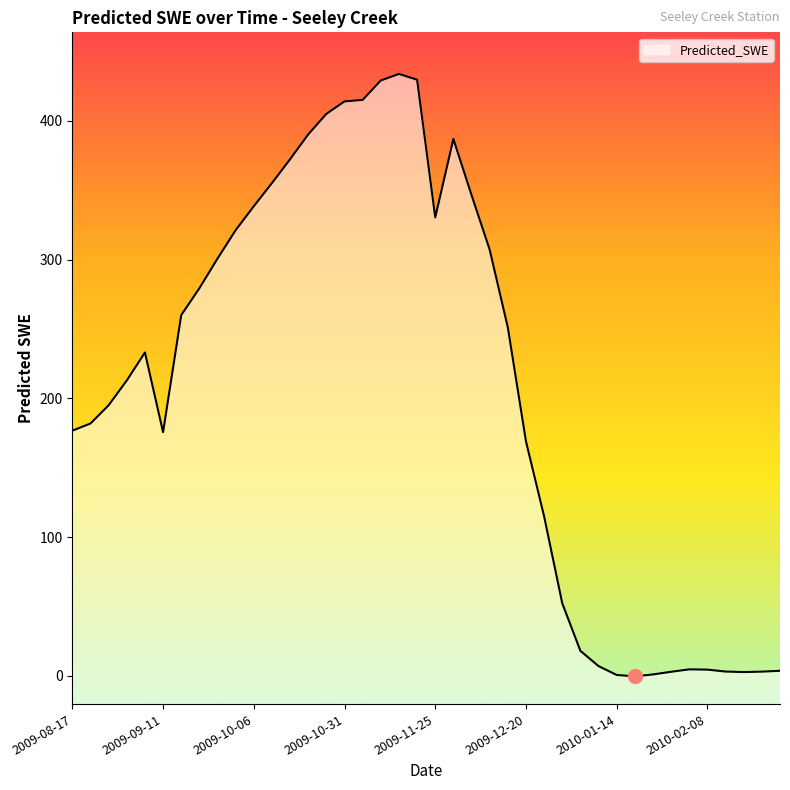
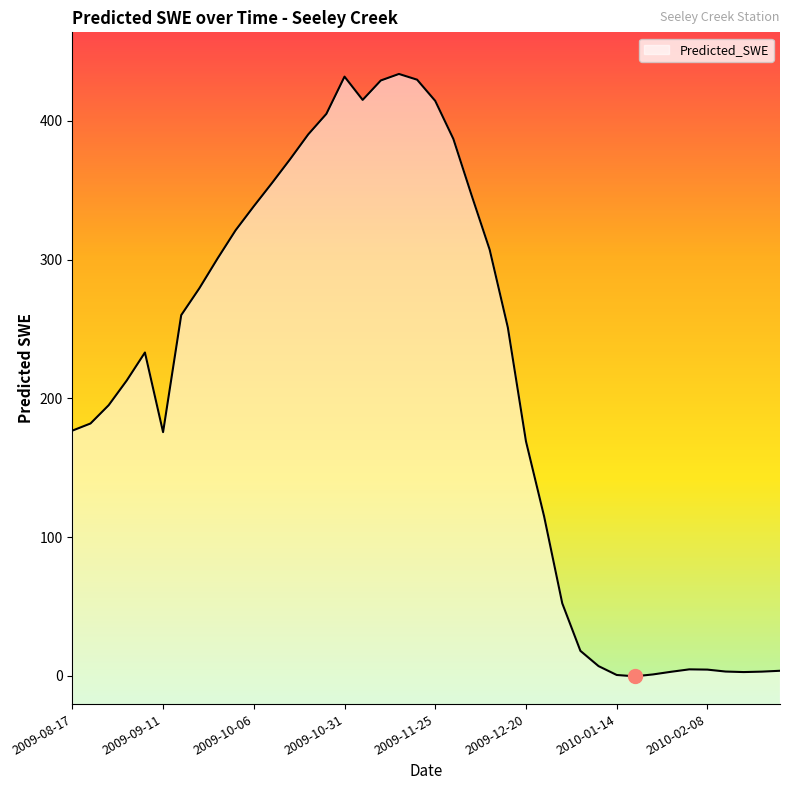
  {
    "Predicted_SWE": {
      "2009-08-17": 177,
      "2009-09-11": 176,
      "2009-10-06": 338,
-     "2009-10-31": 414,
-     "2009-11-25": 330,
+     "2009-10-31": 432,
+     "2009-11-25": 414,
      "2009-12-20": 169,
      "2010-01-14": 1,
      "2010-02-08": 5
    }
  }
